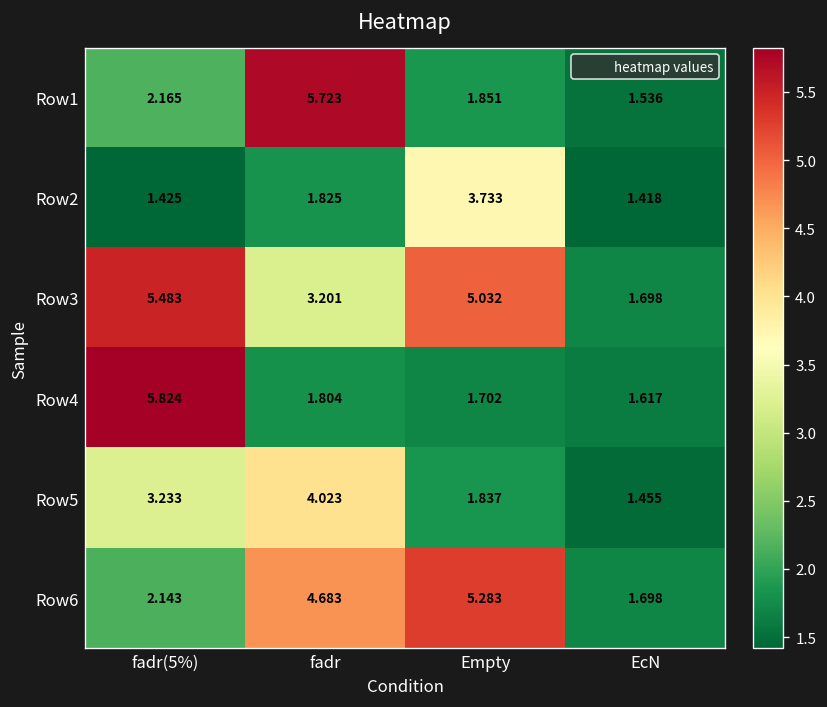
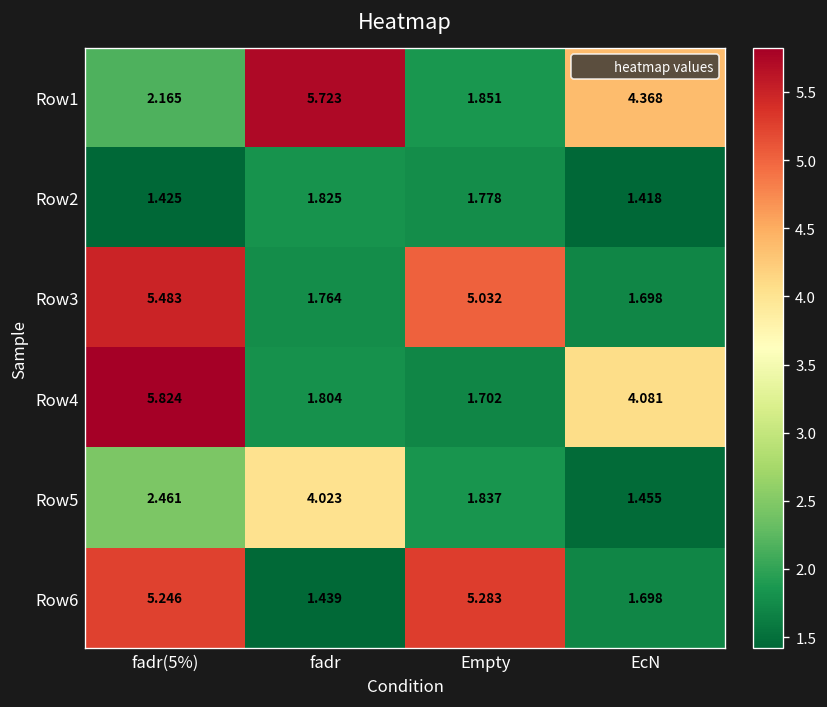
  {
    "Row1": {
      "fadr(5%)": 2.165,
      "fadr": 5.723,
      "Empty": 1.851,
-     "EcN": 1.536
+     "EcN": 4.368
    },
    "Row2": {
      "fadr(5%)": 1.425,
      "fadr": 1.825,
-     "Empty": 3.733,
+     "Empty": 1.778,
      "EcN": 1.418
    },
    "Row3": {
      "fadr(5%)": 5.483,
-     "fadr": 3.201,
+     "fadr": 1.764,
      "Empty": 5.032,
      "EcN": 1.698
    },
    "Row4": {
      "fadr(5%)": 5.824,
      "fadr": 1.804,
      "Empty": 1.702,
-     "EcN": 1.617
+     "EcN": 4.081
    },
    "Row5": {
-     "fadr(5%)": 3.233,
+     "fadr(5%)": 2.461,
      "fadr": 4.023,
      "Empty": 1.837,
      "EcN": 1.455
    },
    "Row6": {
-     "fadr(5%)": 2.143,
-     "fadr": 4.683,
+     "fadr(5%)": 5.246,
+     "fadr": 1.439,
      "Empty": 5.283,
      "EcN": 1.698
    }
  }
